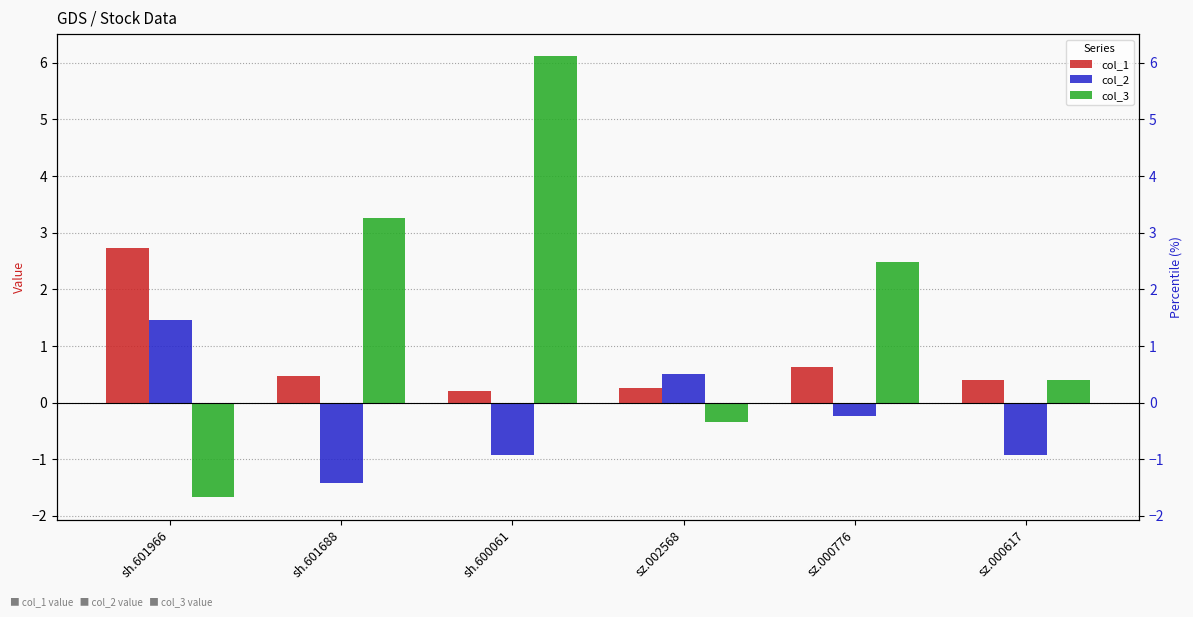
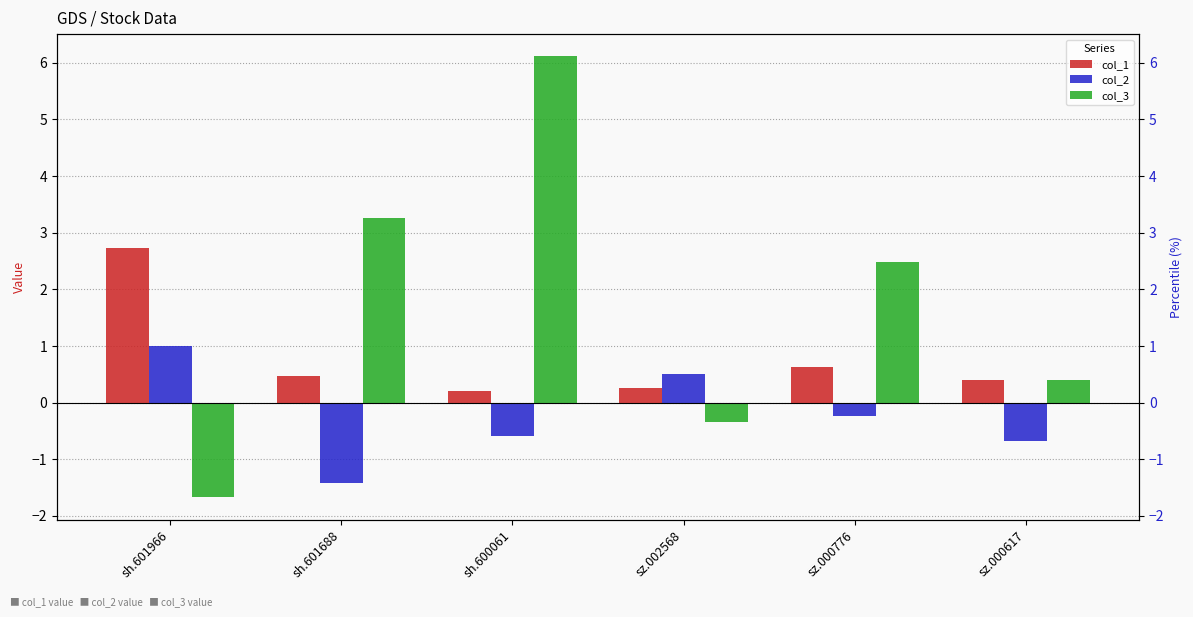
  {
    "col_1": {
      "sh.601966": 2.7,
      "sh.601688": 0.5,
      "sh.600061": 0.2,
      "sz.002568": 0.3,
      "sz.000776": 0.6,
      "sz.000617": 0.4
    },
    "col_2": {
-     "sh.601966": 1.5,
+     "sh.601966": 1.0,
      "sh.601688": -1.4,
-     "sh.600061": -0.9,
+     "sh.600061": -0.6,
      "sz.002568": 0.5,
      "sz.000776": -0.2,
-     "sz.000617": -0.9
+     "sz.000617": -0.7
    },
    "col_3": {
      "sh.601966": -1.7,
      "sh.601688": 3.3,
      "sh.600061": 6.1,
      "sz.002568": -0.3,
      "sz.000776": 2.5,
      "sz.000617": 0.4
    }
  }
